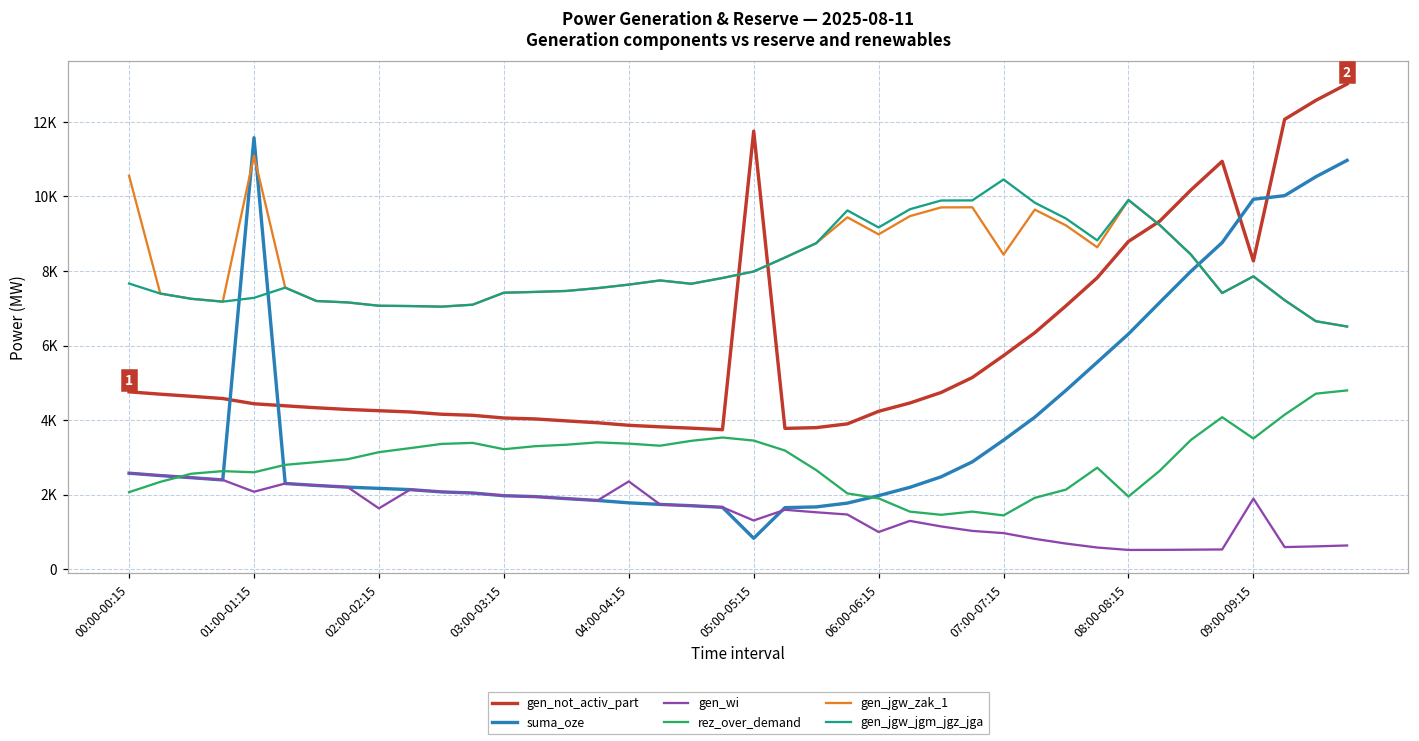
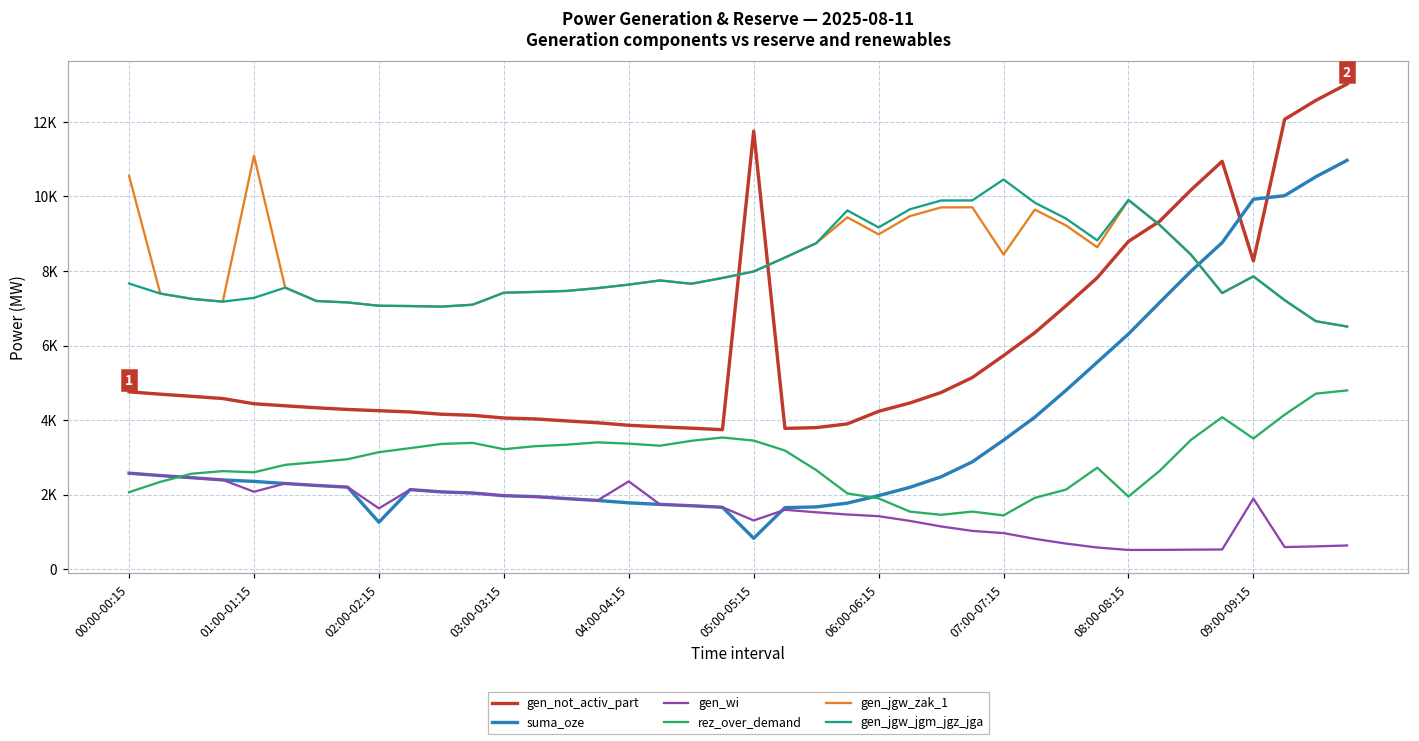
  {
    "gen_not_activ_part": {
      "01:00-01:15": 4400,
      "02:00-02:15": 4300,
      "03:00-03:15": 4100,
      "04:00-04:15": 3900,
      "05:00-05:15": 11800,
      "06:00-06:15": 4200,
      "07:00-07:15": 5700,
      "08:00-08:15": 8800,
      "09:00-09:15": 8300
    },
    "suma_oze": {
-     "01:00-01:15": 11600,
-     "02:00-02:15": 2200,
+     "01:00-01:15": 2400,
+     "02:00-02:15": 1300,
      "04:00-04:15": 1800,
      "05:00-05:15": 800,
      "06:00-06:15": 2000,
      "07:00-07:15": 3500,
      "08:00-08:15": 6300,
      "09:00-09:15": 9900
    },
    "gen_wi": {
      "01:00-01:15": 2100,
      "02:00-02:15": 1600,
      "04:00-04:15": 2400,
      "05:00-05:15": 1300,
-     "06:00-06:15": 1000,
+     "06:00-06:15": 1400,
      "07:00-07:15": 1000,
      "08:00-08:15": 500,
      "09:00-09:15": 1900
    },
    "gen_jgw_zak_1": {
      "00:00-00:15": 10600,
      "01:00-01:15": 11100,
      "06:00-06:15": 9000,
      "07:00-07:15": 8400
    }
  }
